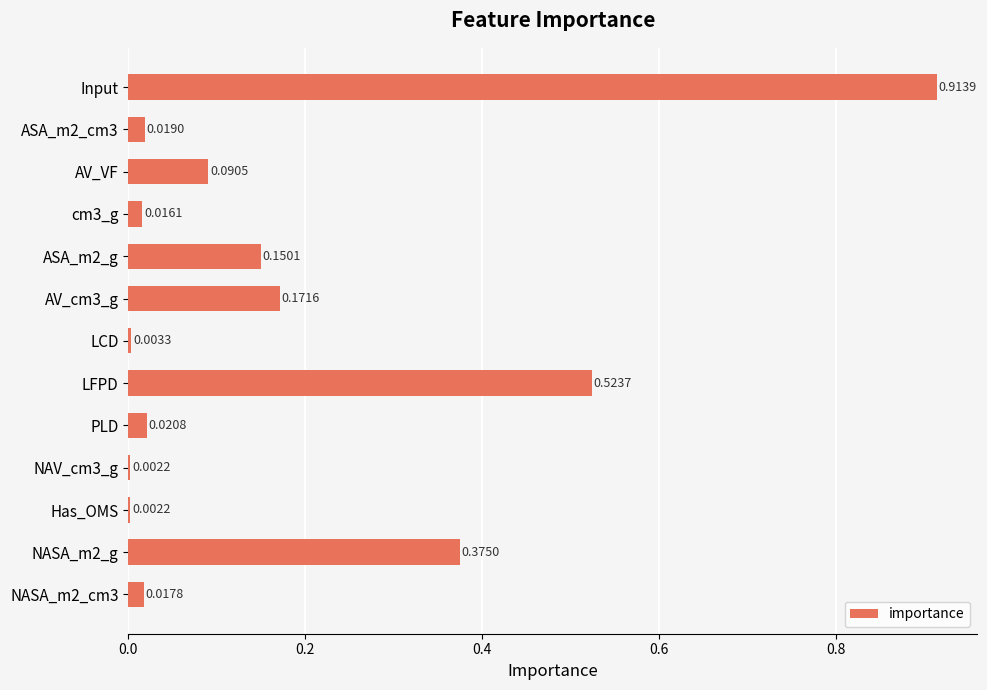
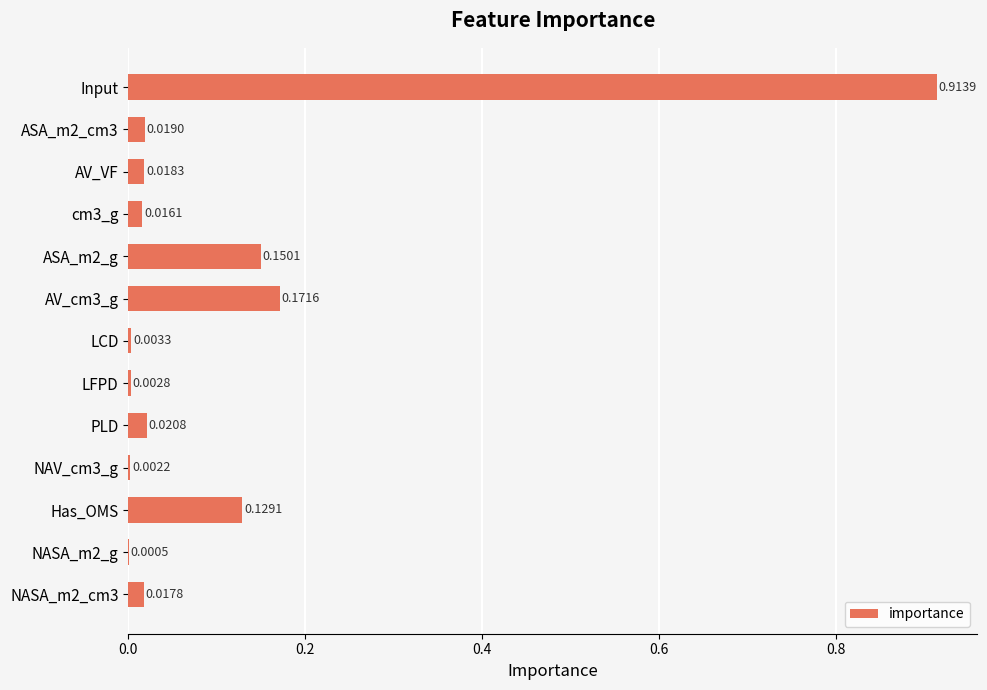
  {
    "Input": 0.9139,
    "ASA_m2_cm3": 0.0190,
-   "AV_VF": 0.0905,
+   "AV_VF": 0.0183,
    "cm3_g": 0.0161,
    "ASA_m2_g": 0.1501,
    "AV_cm3_g": 0.1716,
    "LCD": 0.0033,
-   "LFPD": 0.5237,
+   "LFPD": 0.0028,
    "PLD": 0.0208,
    "NAV_cm3_g": 0.0022,
-   "Has_OMS": 0.0022,
-   "NASA_m2_g": 0.3750,
+   "Has_OMS": 0.1291,
+   "NASA_m2_g": 0.0005,
    "NASA_m2_cm3": 0.0178
  }
